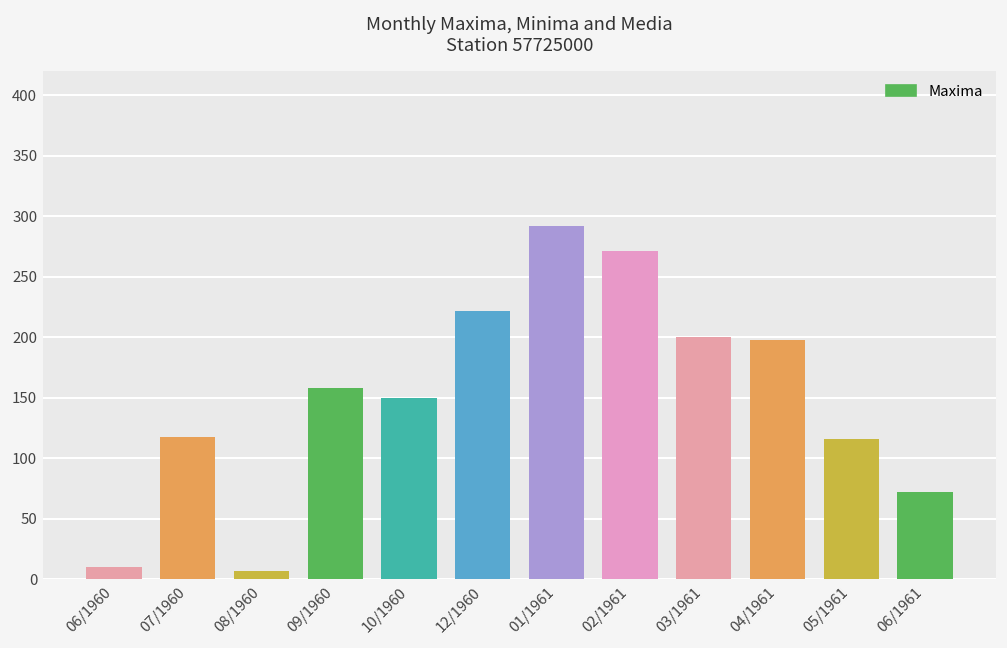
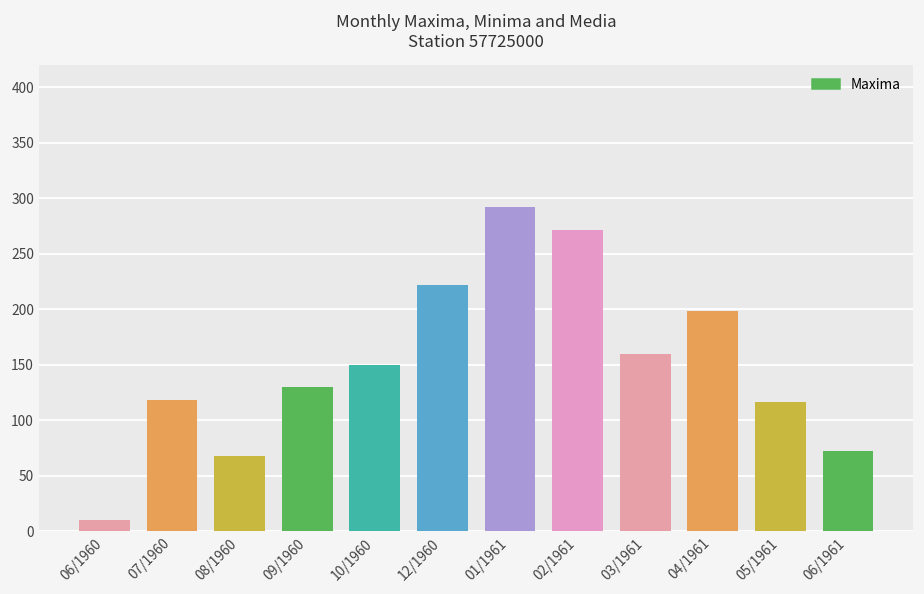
  {
    "06/1960": 10,
    "07/1960": 118,
-   "08/1960": 7,
-   "09/1960": 158,
+   "08/1960": 68,
+   "09/1960": 130,
    "10/1960": 150,
    "12/1960": 222,
    "01/1961": 292,
    "02/1961": 272,
-   "03/1961": 201,
+   "03/1961": 160,
    "04/1961": 198,
    "05/1961": 116,
    "06/1961": 72
  }
